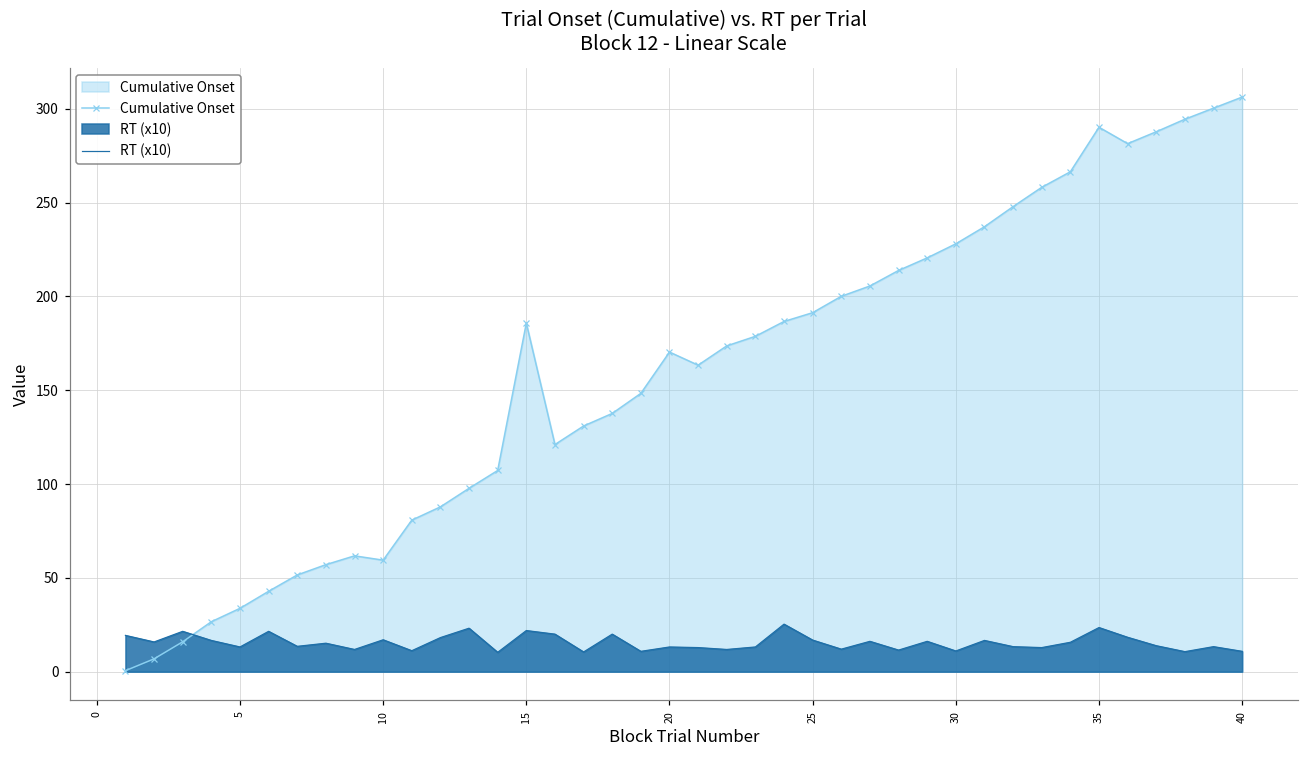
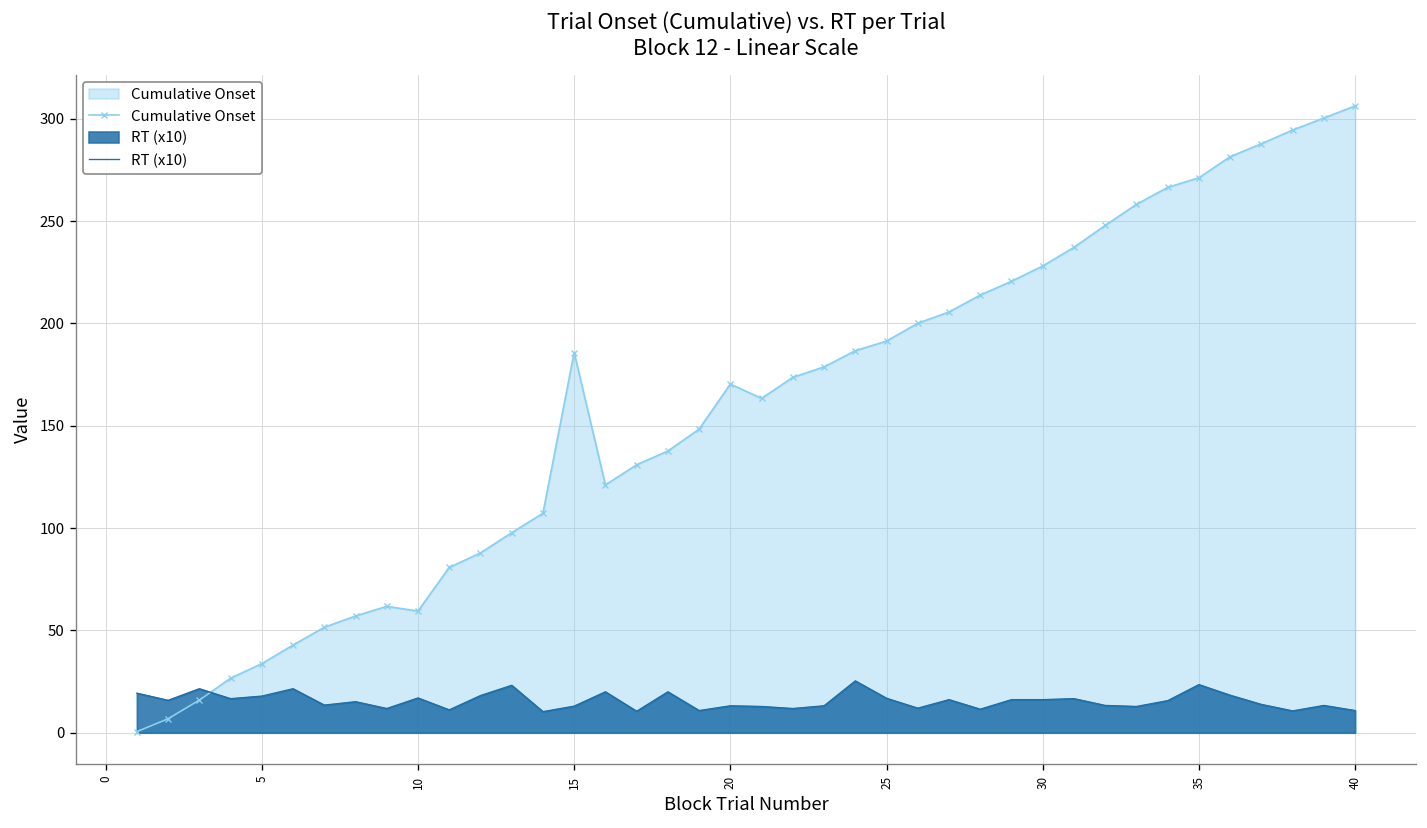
  {
    "Cumulative Onset": {
      "5": 34,
      "10": 59,
      "15": 186,
      "20": 170,
      "25": 191,
      "30": 228,
-     "35": 290,
+     "35": 271,
      "40": 306
    },
    "RT (x10)": {
-     "5": 13,
+     "5": 18,
      "10": 17,
-     "15": 22,
+     "15": 13,
      "20": 13,
      "25": 17,
-     "30": 11,
+     "30": 16,
      "35": 24,
      "40": 11
    }
  }
